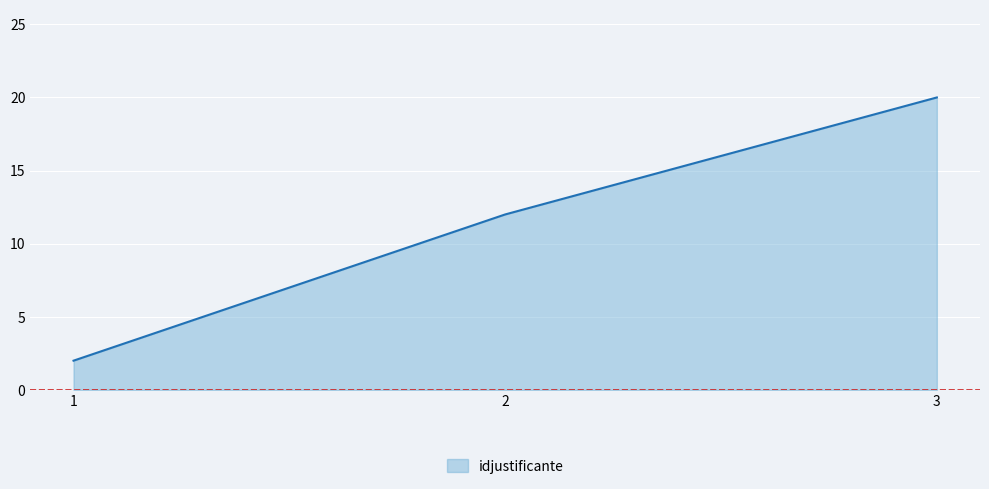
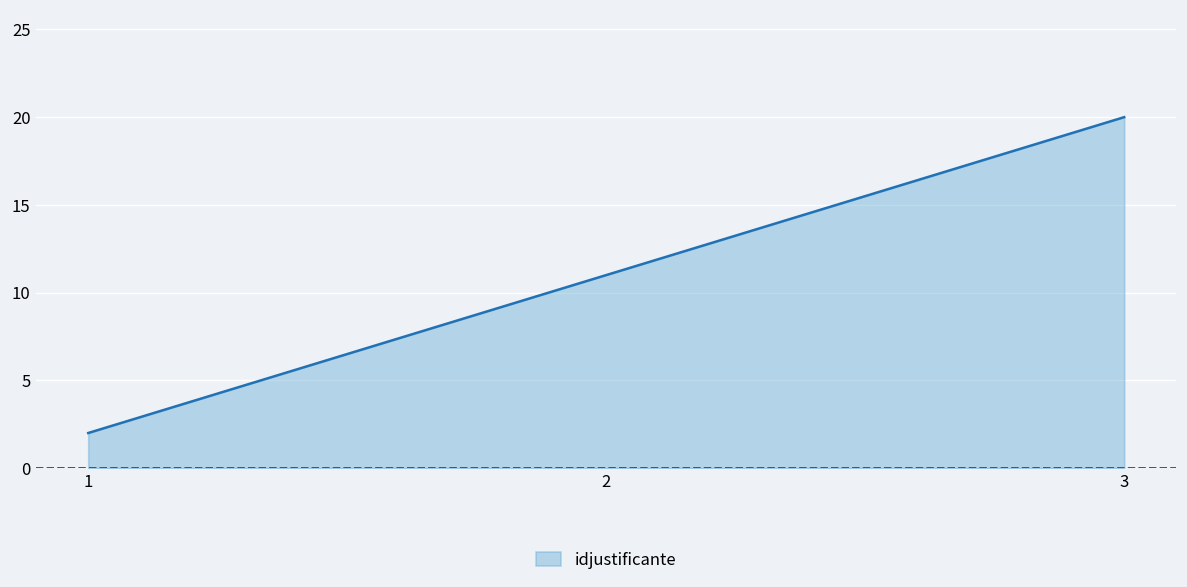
  {
    "1": 2,
-   "2": 12,
+   "2": 11,
    "3": 20
  }
